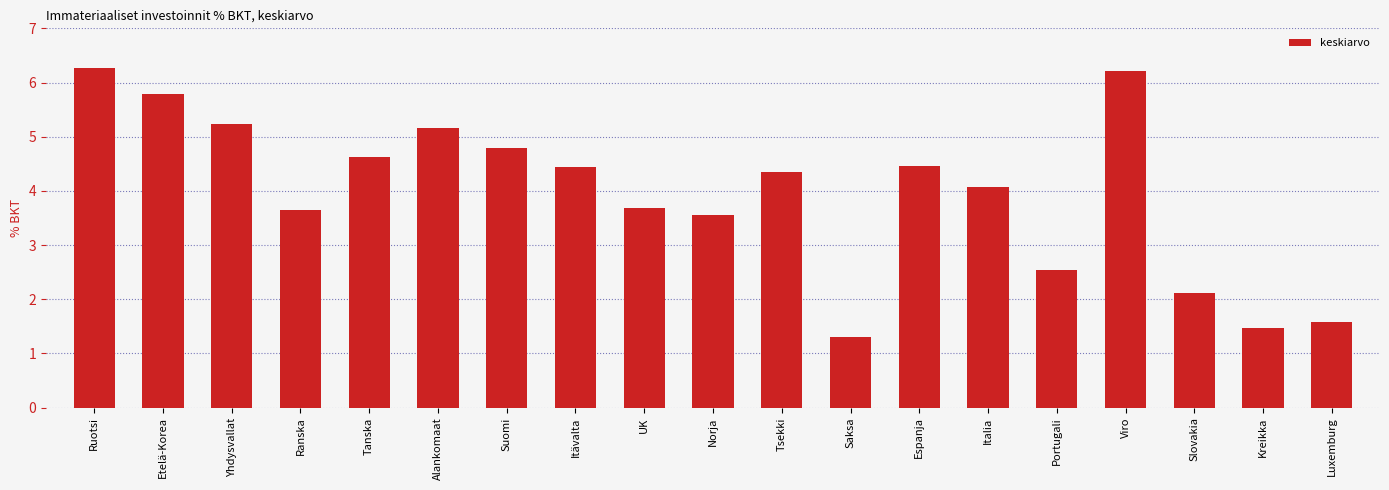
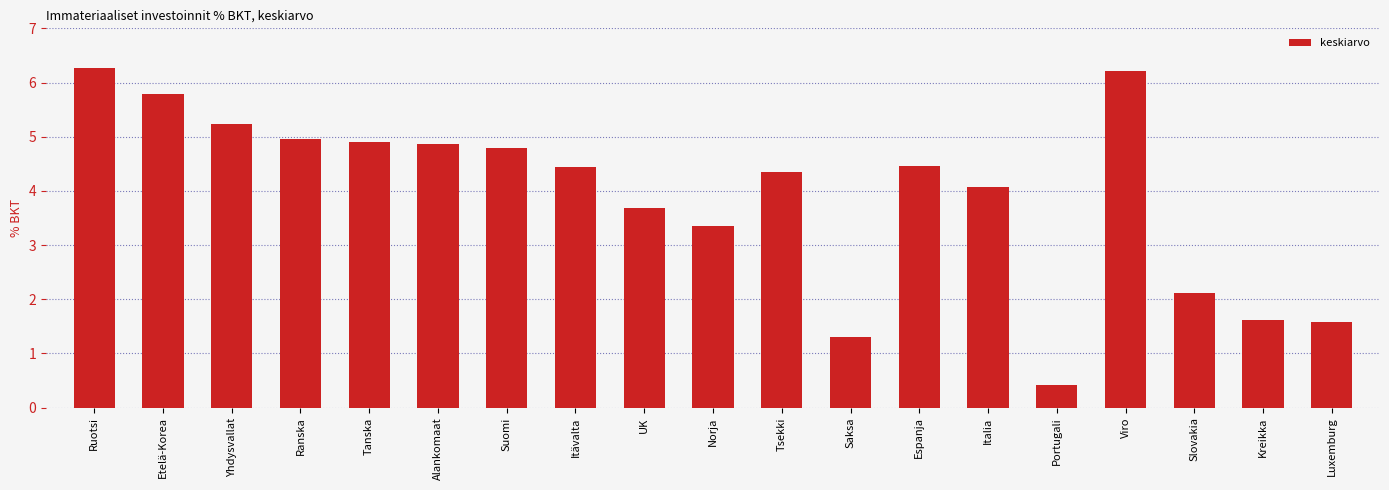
  {
    "Ruotsi": 6.3,
    "Etelä-Korea": 5.8,
    "Yhdysvallat": 5.2,
-   "Ranska": 3.7,
-   "Tanska": 4.6,
-   "Alankomaat": 5.2,
+   "Ranska": 5.0,
+   "Tanska": 4.9,
+   "Alankomaat": 4.9,
    "Suomi": 4.8,
    "Itävalta": 4.4,
    "UK": 3.7,
-   "Norja": 3.6,
+   "Norja": 3.4,
    "Tsekki": 4.4,
    "Saksa": 1.3,
    "Espanja": 4.5,
    "Italia": 4.1,
-   "Portugali": 2.5,
+   "Portugali": 0.4,
    "Viro": 6.2,
    "Slovakia": 2.1,
-   "Kreikka": 1.5,
+   "Kreikka": 1.6,
    "Luxemburg": 1.6
  }
